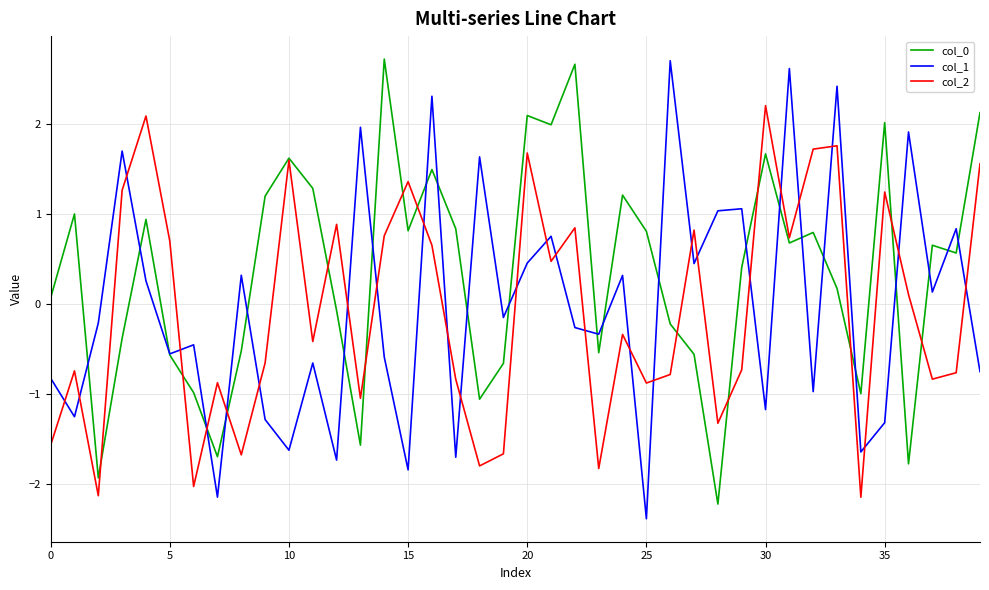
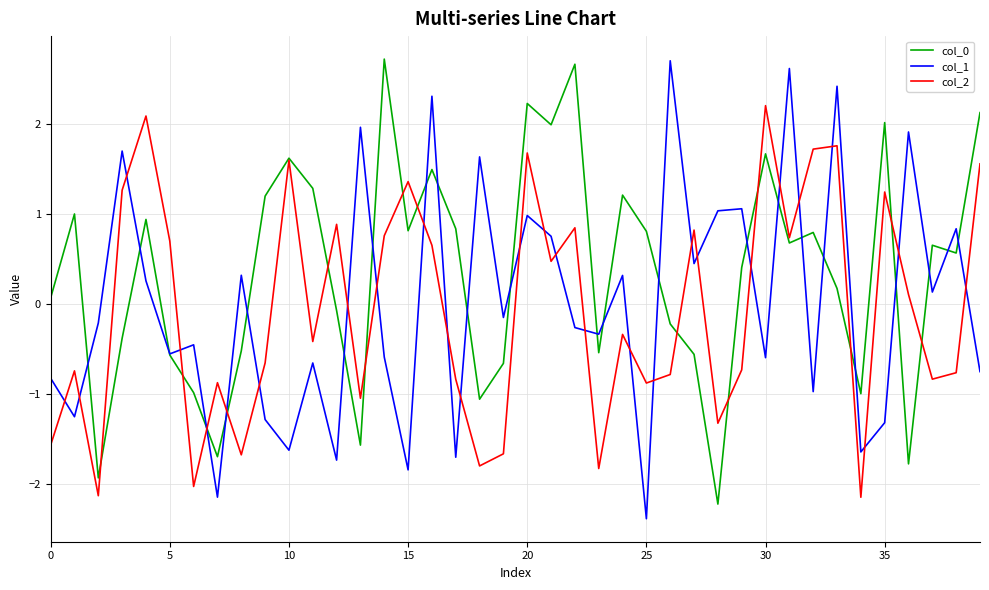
  {
    "col_0": {
      "0": 0.1,
      "15": 0.8,
-     "20": 2.1,
+     "20": 2.2,
      "25": 0.8,
      "30": 1.7,
      "35": 2.0
    },
    "col_1": {
      "0": -0.8,
      "10": -1.6,
      "15": -1.8,
-     "20": 0.5,
+     "20": 1.0,
      "25": -2.4,
-     "30": -1.2,
+     "30": -0.6,
      "35": -1.3
    },
    "col_2": {
      "0": -1.6,
      "5": 0.7,
      "15": 1.4,
      "20": 1.7,
      "25": -0.9,
      "30": 2.2,
      "35": 1.2
    }
  }
